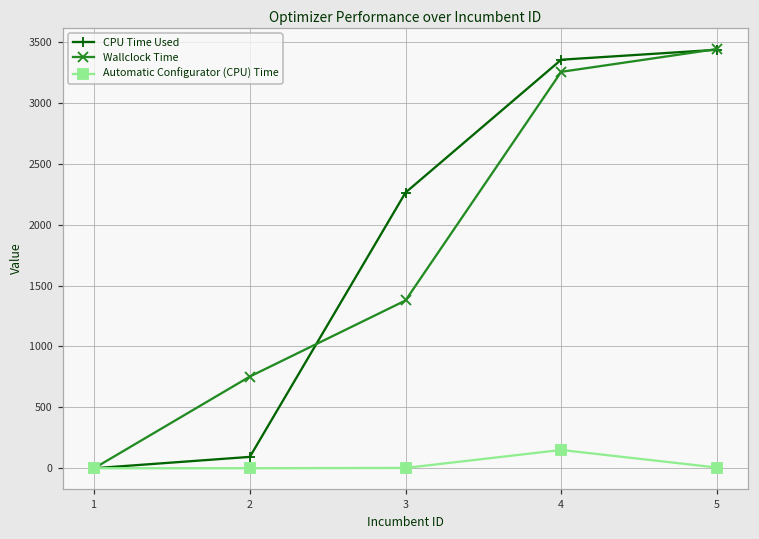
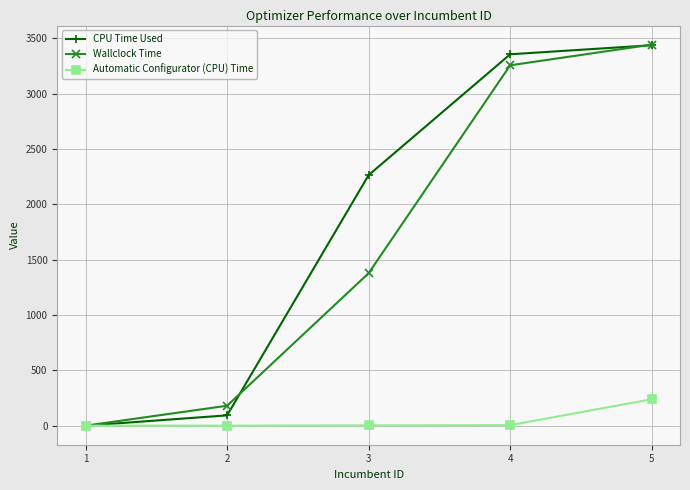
  {
    "CPU Time Used": {
      "2": 90,
      "3": 2260,
      "4": 3350
    },
    "Wallclock Time": {
-     "2": 750,
+     "2": 180,
      "3": 1380,
      "4": 3250
    },
    "Automatic Configurator (CPU) Time": {
      "2": 0,
      "3": 0,
-     "4": 150,
-     "5": 10
+     "4": 0,
+     "5": 240
    }
  }
